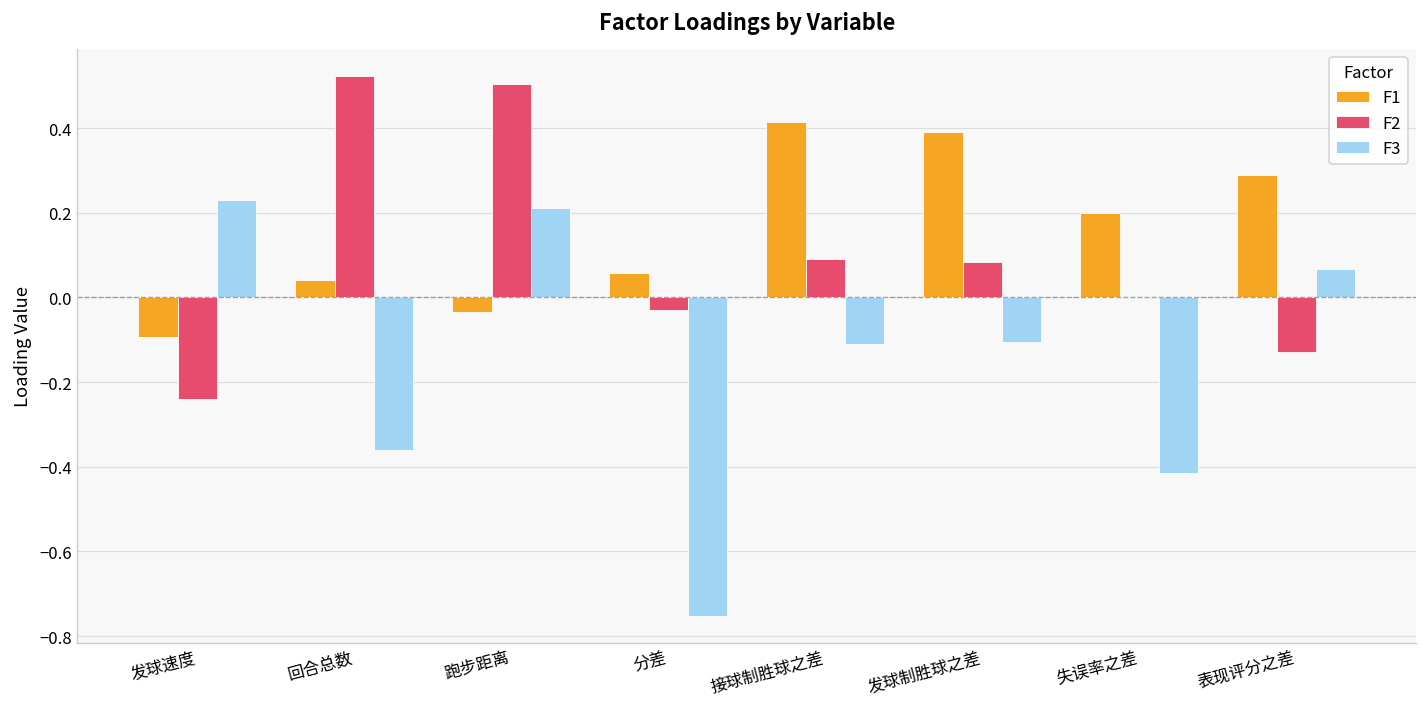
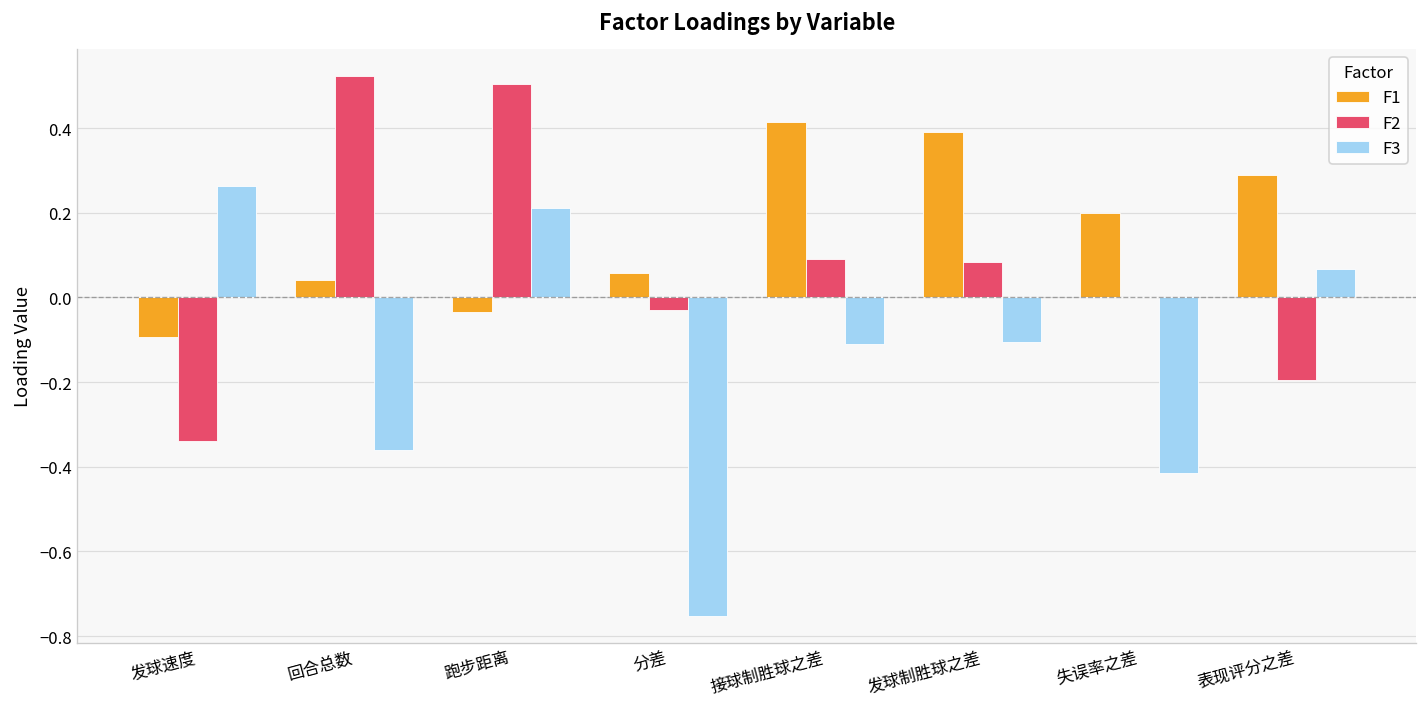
  {
    "F1": {
      "发球速度": -0.09,
      "回合总数": 0.04,
      "跑步距离": -0.04,
      "分差": 0.06,
      "接球制胜球之差": 0.41,
      "发球制胜球之差": 0.39,
      "失误率之差": 0.20,
      "表现评分之差": 0.29
    },
    "F2": {
-     "发球速度": -0.24,
+     "发球速度": -0.34,
      "回合总数": 0.52,
      "跑步距离": 0.50,
      "分差": -0.03,
      "接球制胜球之差": 0.09,
      "发球制胜球之差": 0.08,
      "失误率之差": 0.00,
-     "表现评分之差": -0.13
+     "表现评分之差": -0.19
    },
    "F3": {
-     "发球速度": 0.23,
+     "发球速度": 0.26,
      "回合总数": -0.36,
      "跑步距离": 0.21,
      "分差": -0.75,
      "接球制胜球之差": -0.11,
      "发球制胜球之差": -0.11,
      "失误率之差": -0.41,
      "表现评分之差": 0.07
    }
  }
